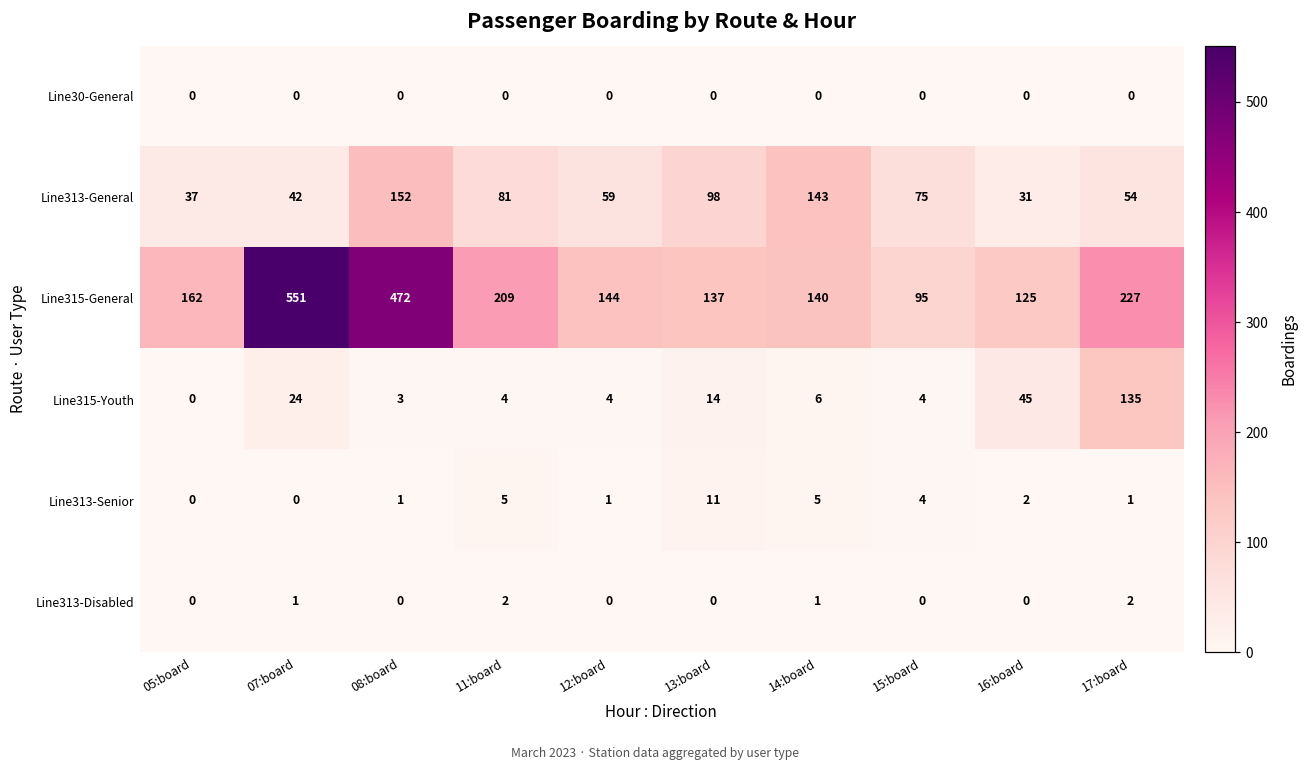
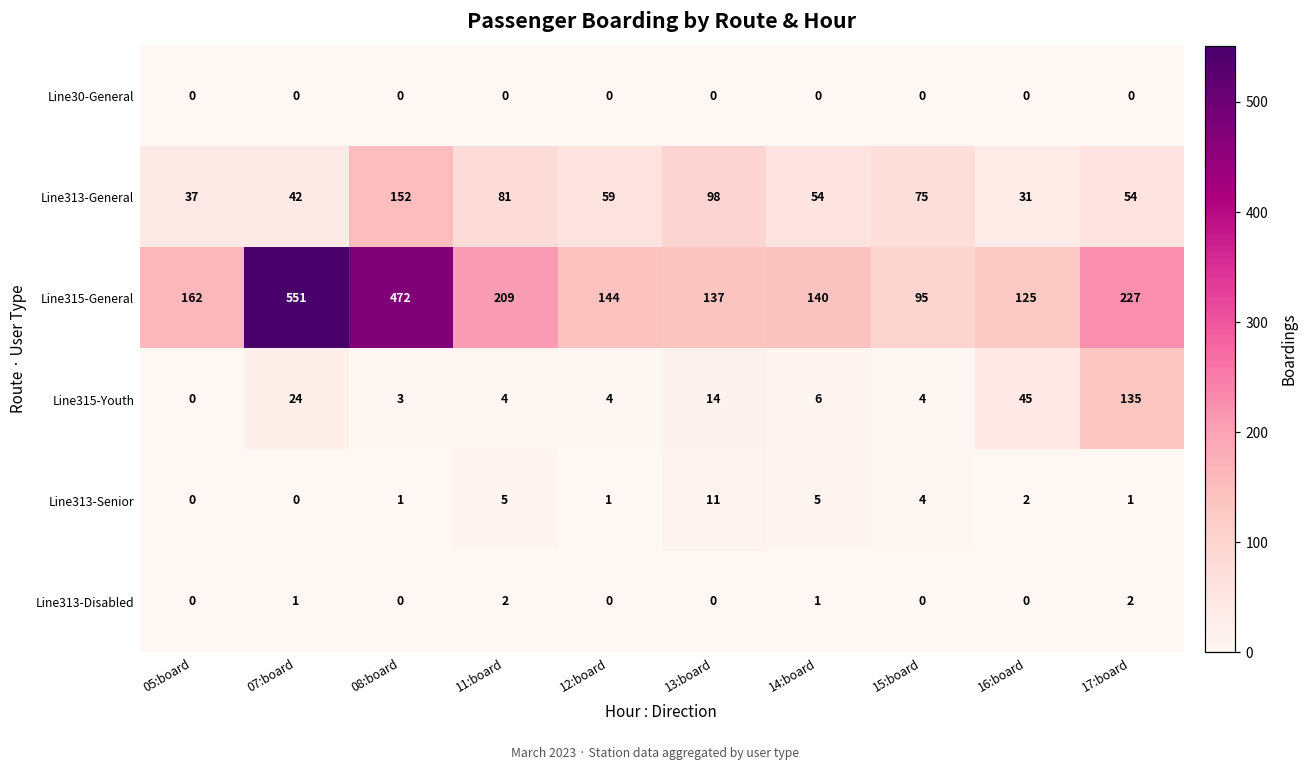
  {
    "Line30-General": {
      "05:board": 0,
      "07:board": 0,
      "08:board": 0,
      "11:board": 0,
      "12:board": 0,
      "13:board": 0,
      "14:board": 0,
      "15:board": 0,
      "16:board": 0,
      "17:board": 0
    },
    "Line313-General": {
      "05:board": 37,
      "07:board": 42,
      "08:board": 152,
      "11:board": 81,
      "12:board": 59,
      "13:board": 98,
-     "14:board": 143,
+     "14:board": 54,
      "15:board": 75,
      "16:board": 31,
      "17:board": 54
    },
    "Line315-General": {
      "05:board": 162,
      "07:board": 551,
      "08:board": 472,
      "11:board": 209,
      "12:board": 144,
      "13:board": 137,
      "14:board": 140,
      "15:board": 95,
      "16:board": 125,
      "17:board": 227
    },
    "Line315-Youth": {
      "05:board": 0,
      "07:board": 24,
      "08:board": 3,
      "11:board": 4,
      "12:board": 4,
      "13:board": 14,
      "14:board": 6,
      "15:board": 4,
      "16:board": 45,
      "17:board": 135
    },
    "Line313-Senior": {
      "05:board": 0,
      "07:board": 0,
      "08:board": 1,
      "11:board": 5,
      "12:board": 1,
      "13:board": 11,
      "14:board": 5,
      "15:board": 4,
      "16:board": 2,
      "17:board": 1
    },
    "Line313-Disabled": {
      "05:board": 0,
      "07:board": 1,
      "08:board": 0,
      "11:board": 2,
      "12:board": 0,
      "13:board": 0,
      "14:board": 1,
      "15:board": 0,
      "16:board": 0,
      "17:board": 2
    }
  }
